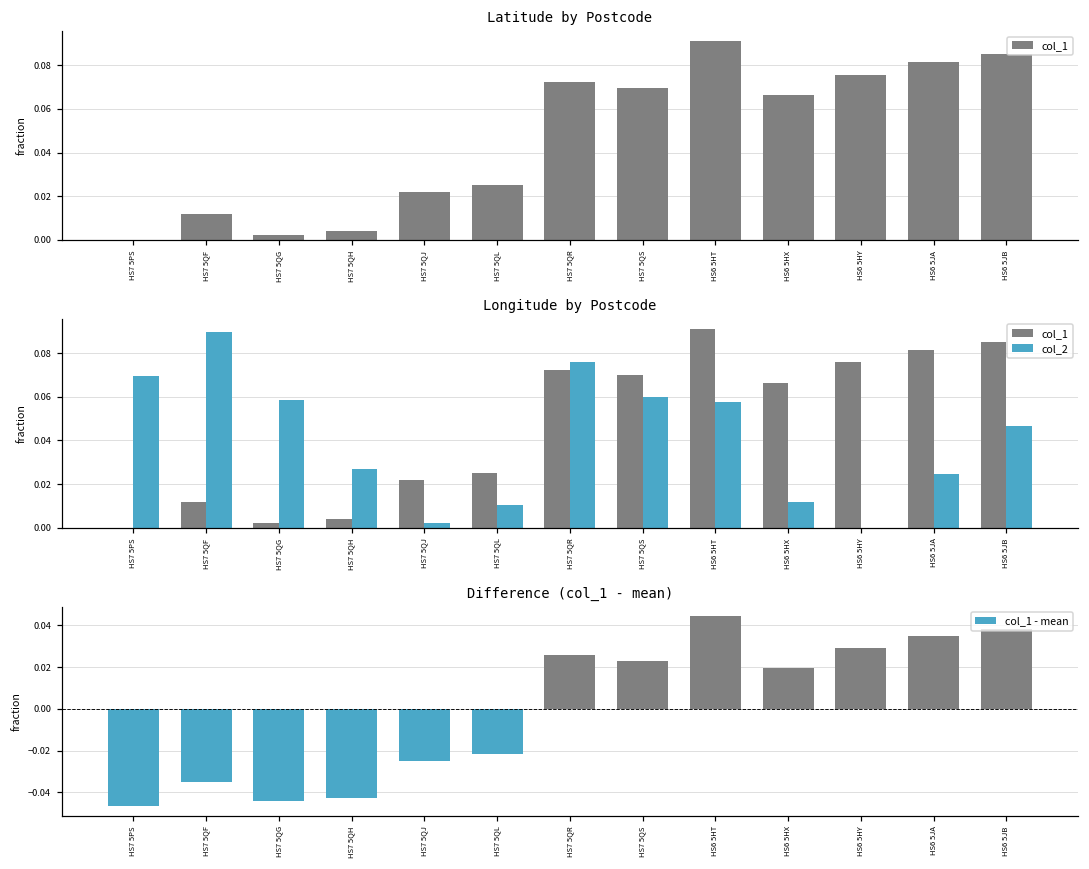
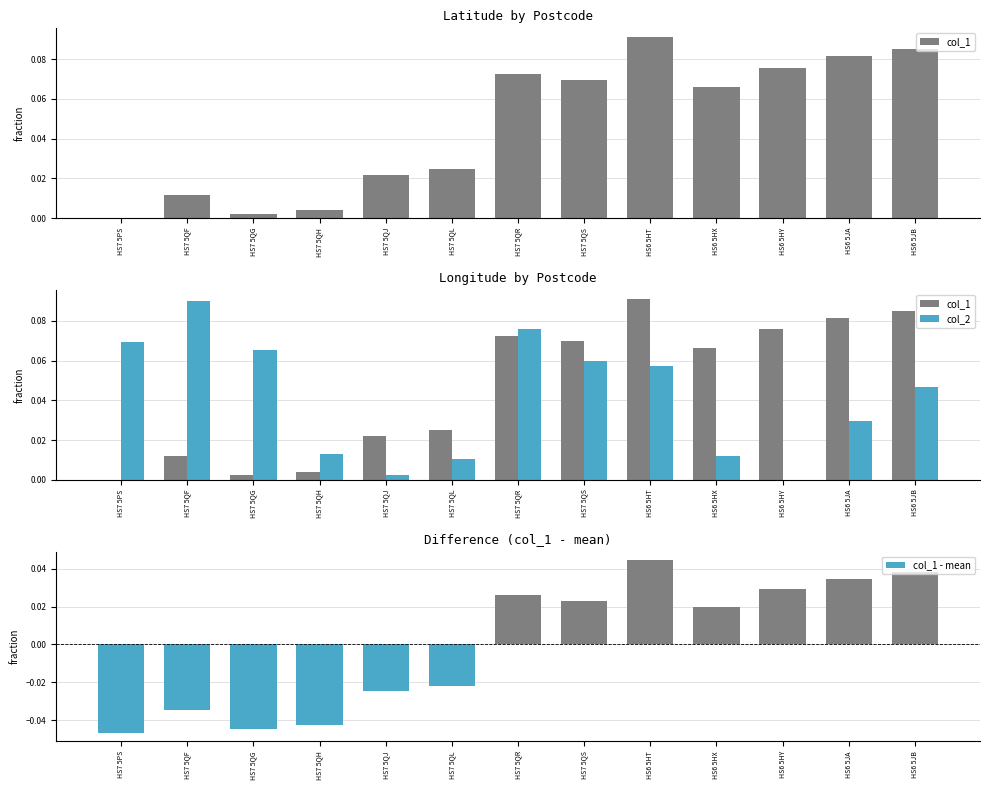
  {
    "Latitude by Postcode": {
      "HS7 5PS": 0.000,
      "HS7 5QF": 0.012,
      "HS7 5QG": 0.002,
      "HS7 5QH": 0.004,
      "HS7 5QJ": 0.022,
      "HS7 5QL": 0.025,
      "HS7 5QR": 0.072,
      "HS7 5QS": 0.070,
      "HS6 5HT": 0.091,
      "HS6 5HX": 0.066,
      "HS6 5HY": 0.076,
      "HS6 5JA": 0.081,
      "HS6 5JB": 0.085
    },
    "Longitude by Postcode": {
      "col_1": {
        "HS7 5PS": 0.000,
        "HS7 5QF": 0.012,
        "HS7 5QG": 0.002,
        "HS7 5QH": 0.004,
        "HS7 5QJ": 0.022,
        "HS7 5QL": 0.025,
        "HS7 5QR": 0.072,
        "HS7 5QS": 0.070,
        "HS6 5HT": 0.091,
        "HS6 5HX": 0.066,
        "HS6 5HY": 0.076,
        "HS6 5JA": 0.081,
        "HS6 5JB": 0.085
      },
      "col_2": {
        "HS7 5PS": 0.069,
        "HS7 5QF": 0.090,
-       "HS7 5QG": 0.059,
-       "HS7 5QH": 0.027,
+       "HS7 5QG": 0.065,
+       "HS7 5QH": 0.013,
        "HS7 5QJ": 0.002,
        "HS7 5QL": 0.010,
        "HS7 5QR": 0.076,
        "HS7 5QS": 0.060,
        "HS6 5HT": 0.057,
        "HS6 5HX": 0.012,
        "HS6 5HY": 0.000,
-       "HS6 5JA": 0.024,
+       "HS6 5JA": 0.030,
        "HS6 5JB": 0.047
      }
    },
    "Difference (col_1 - mean)": {
      "HS7 5PS": -0.047,
      "HS7 5QF": -0.035,
      "HS7 5QG": -0.044,
      "HS7 5QH": -0.043,
      "HS7 5QJ": -0.025,
      "HS7 5QL": -0.022,
      "HS7 5QR": 0.026,
      "HS7 5QS": 0.023,
      "HS6 5HT": 0.044,
      "HS6 5HX": 0.020,
      "HS6 5HY": 0.029,
      "HS6 5JA": 0.035
    }
  }
